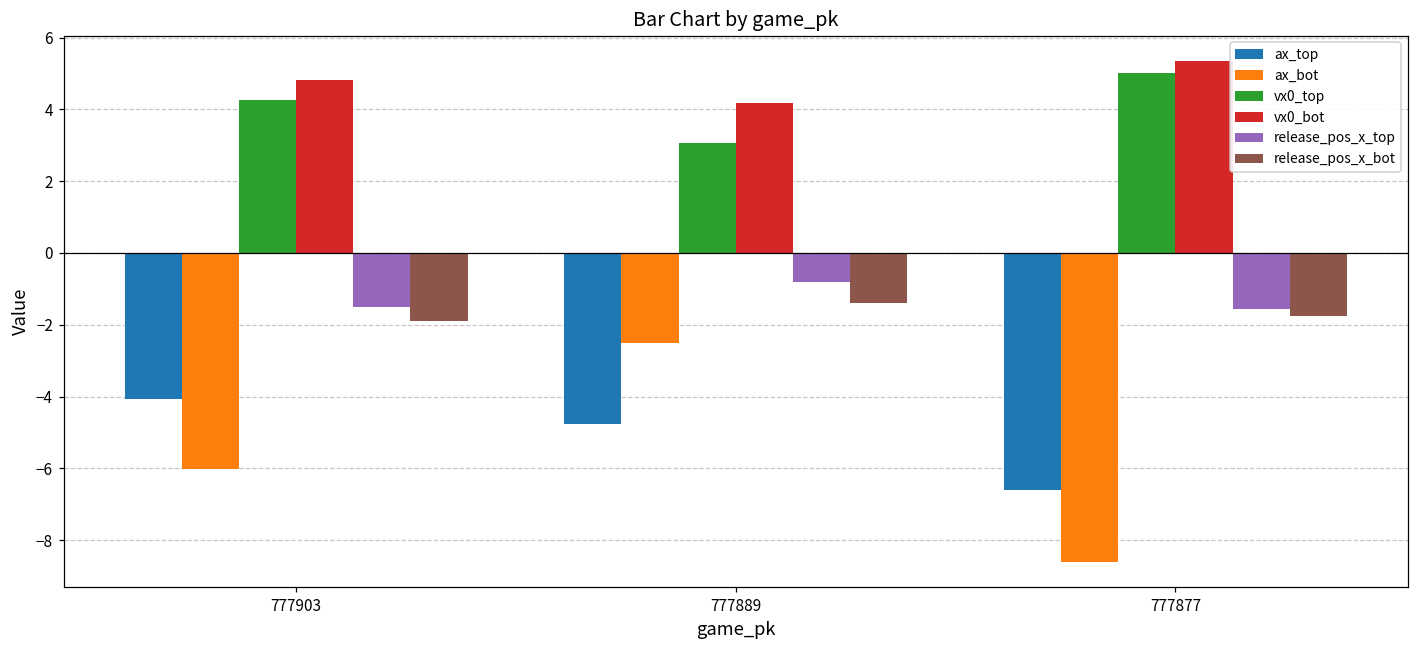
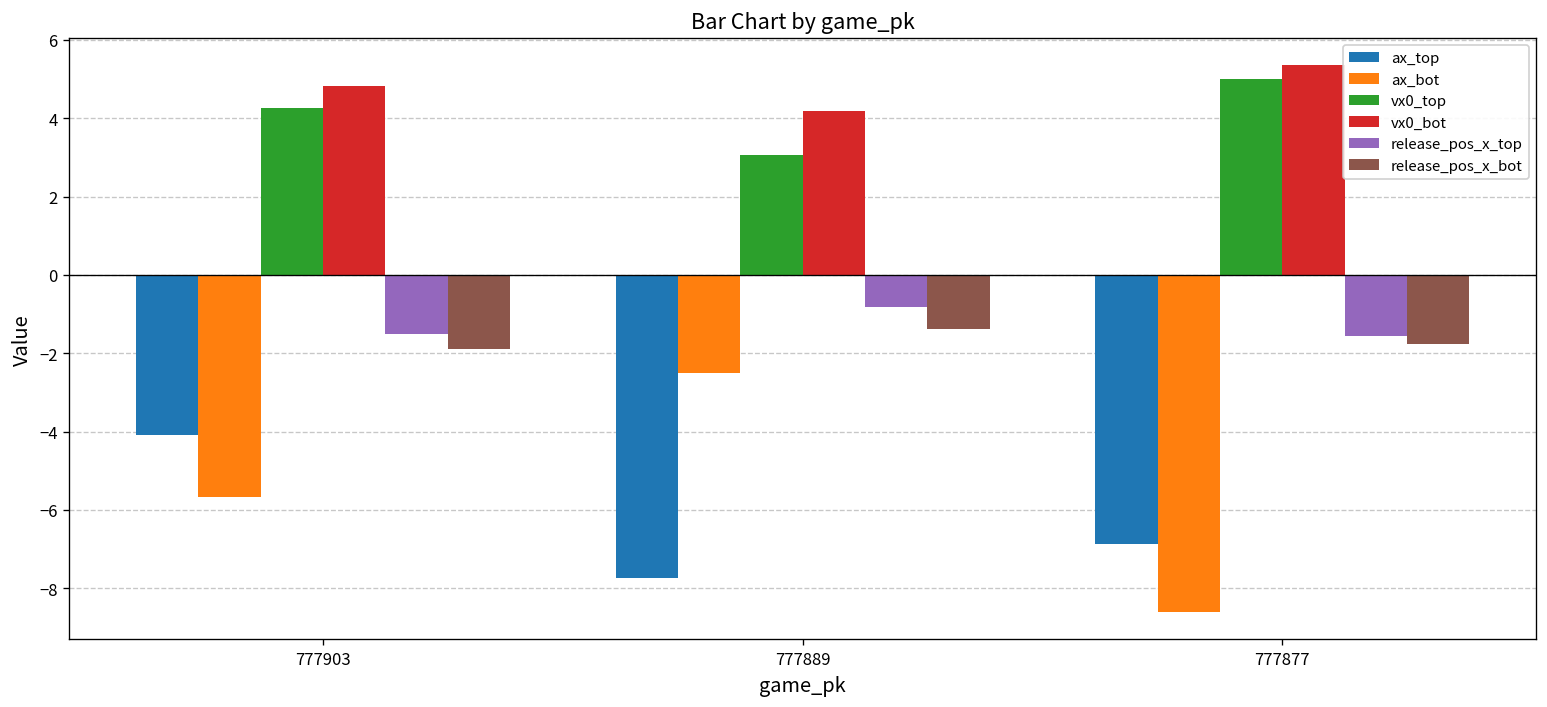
  {
    "ax_top": {
      "777903": -4.1,
-     "777889": -4.8,
-     "777877": -6.6
+     "777889": -7.7,
+     "777877": -6.9
    },
    "ax_bot": {
-     "777903": -6.0,
+     "777903": -5.7,
      "777889": -2.5,
      "777877": -8.6
    },
    "vx0_top": {
      "777903": 4.3,
      "777889": 3.1,
      "777877": 5.0
    },
    "vx0_bot": {
      "777903": 4.8,
      "777889": 4.2,
      "777877": 5.4
    },
    "release_pos_x_top": {
      "777903": -1.5,
      "777889": -0.8,
      "777877": -1.6
    },
    "release_pos_x_bot": {
      "777903": -1.9,
      "777889": -1.4,
      "777877": -1.8
    }
  }
